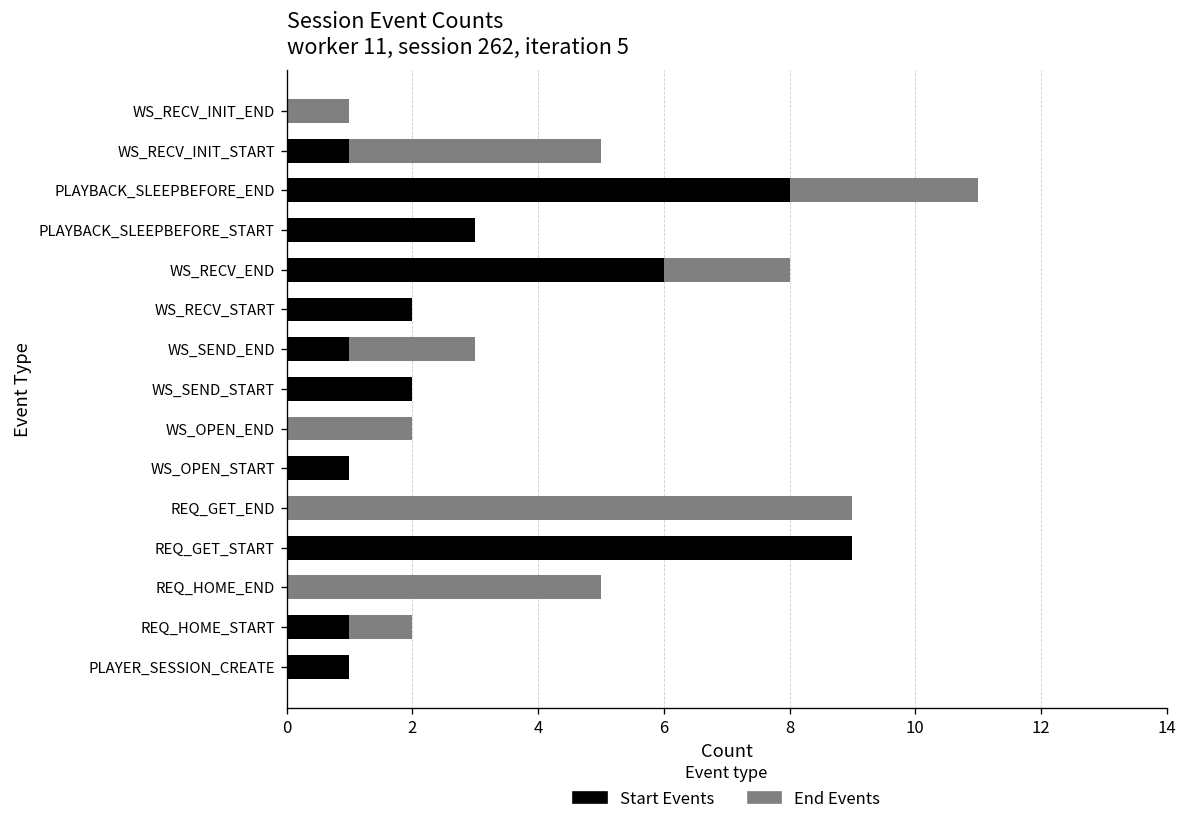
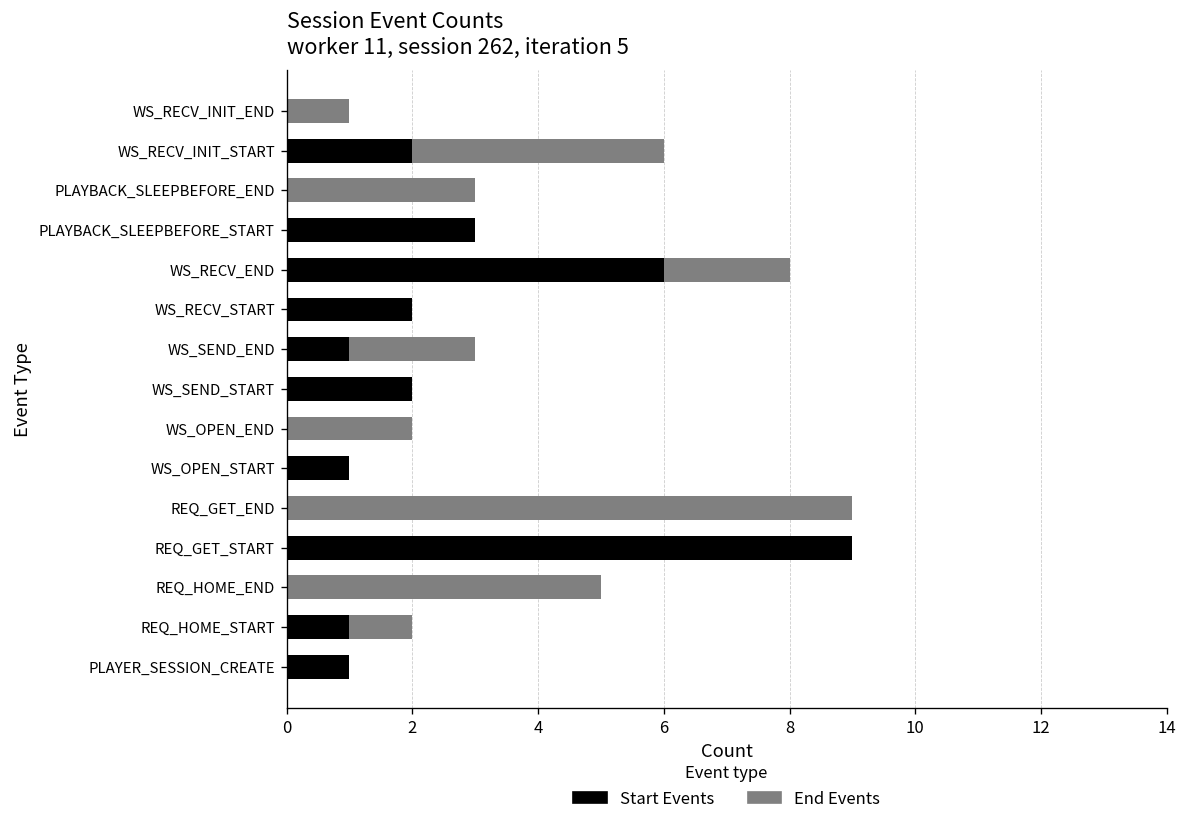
  {
    "Start Events": {
      "WS_RECV_INIT_END": 0,
-     "WS_RECV_INIT_START": 1,
-     "PLAYBACK_SLEEPBEFORE_END": 8,
+     "WS_RECV_INIT_START": 2,
+     "PLAYBACK_SLEEPBEFORE_END": 0,
      "PLAYBACK_SLEEPBEFORE_START": 3,
      "WS_RECV_END": 6,
      "WS_RECV_START": 2,
      "WS_SEND_END": 1,
      "WS_SEND_START": 2,
      "WS_OPEN_END": 0,
      "WS_OPEN_START": 1,
      "REQ_GET_END": 0,
      "REQ_GET_START": 9,
      "REQ_HOME_END": 0,
      "REQ_HOME_START": 1,
      "PLAYER_SESSION_CREATE": 1
    },
    "End Events": {
      "WS_RECV_INIT_END": 1,
      "WS_RECV_INIT_START": 4,
      "PLAYBACK_SLEEPBEFORE_END": 3,
      "PLAYBACK_SLEEPBEFORE_START": 0,
      "WS_RECV_END": 2,
      "WS_RECV_START": 0,
      "WS_SEND_END": 2,
      "WS_SEND_START": 0,
      "WS_OPEN_END": 2,
      "WS_OPEN_START": 0,
      "REQ_GET_END": 9,
      "REQ_GET_START": 0,
      "REQ_HOME_END": 5,
      "REQ_HOME_START": 1,
      "PLAYER_SESSION_CREATE": 0
    }
  }
